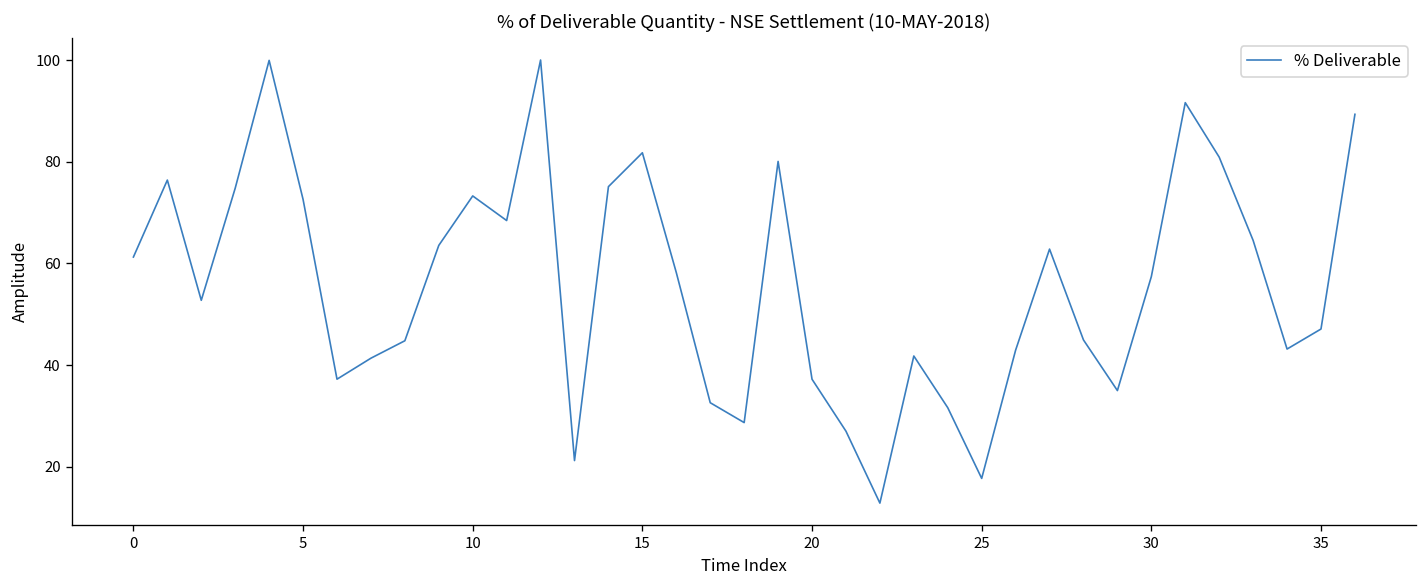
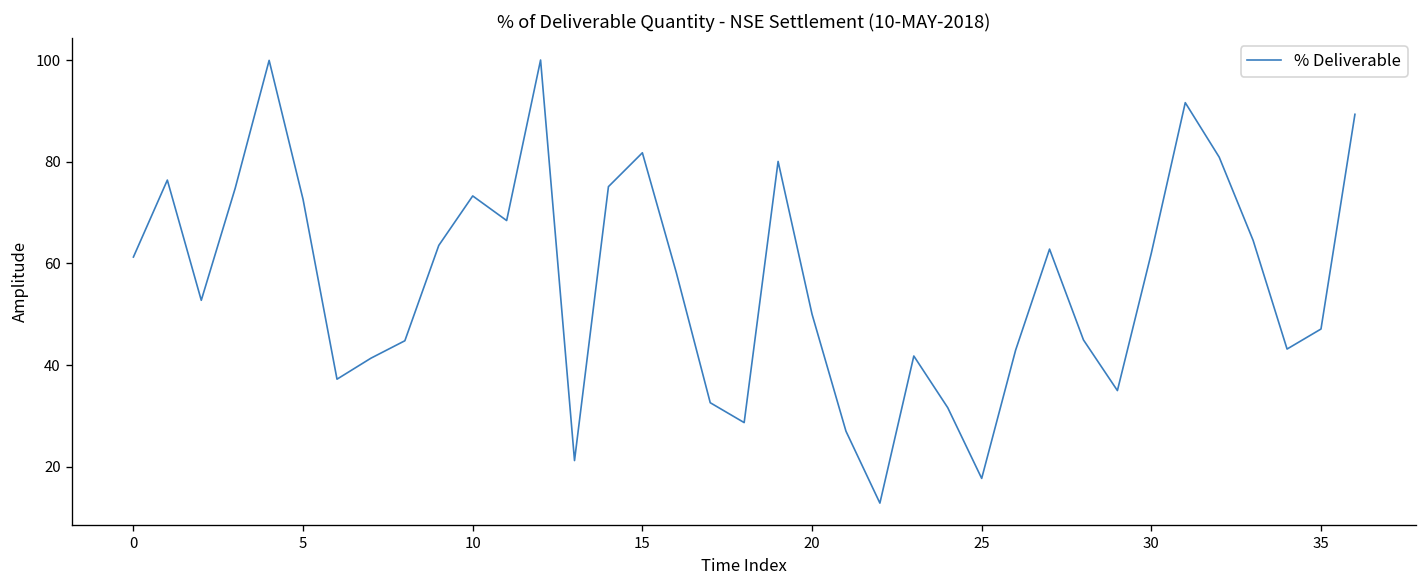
  {
    "0": 61,
    "5": 73,
    "10": 73,
    "15": 82,
-   "20": 37,
+   "20": 50,
    "25": 18,
-   "30": 57,
+   "30": 62,
    "35": 47
  }
